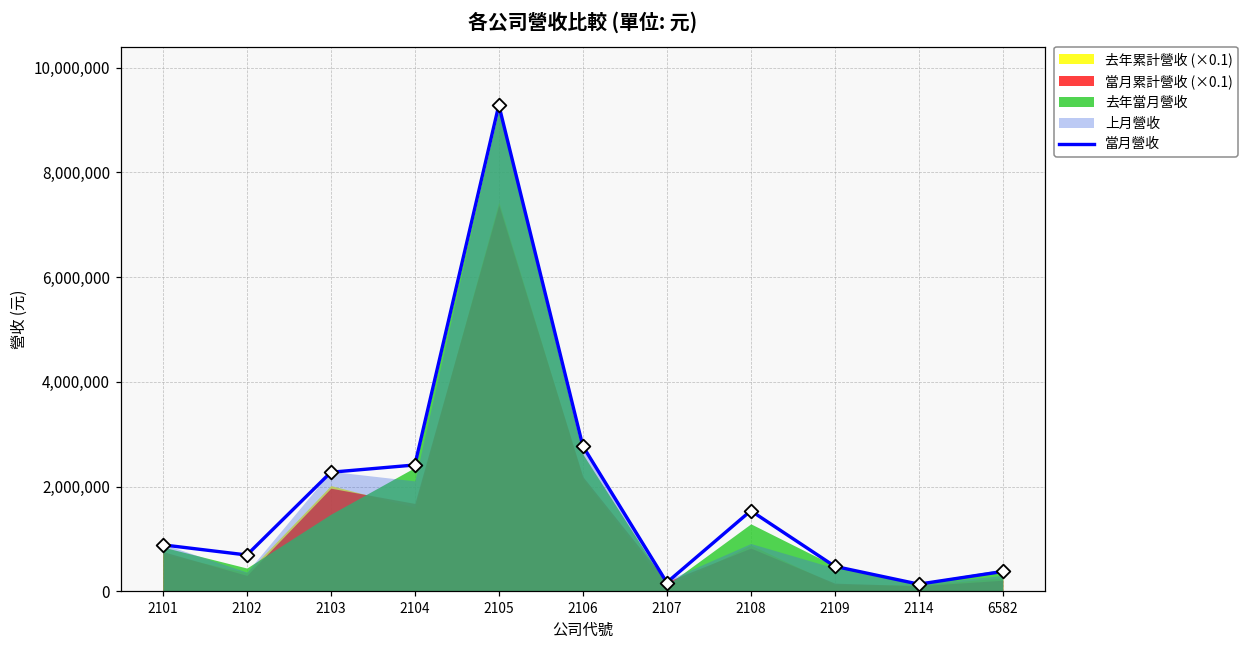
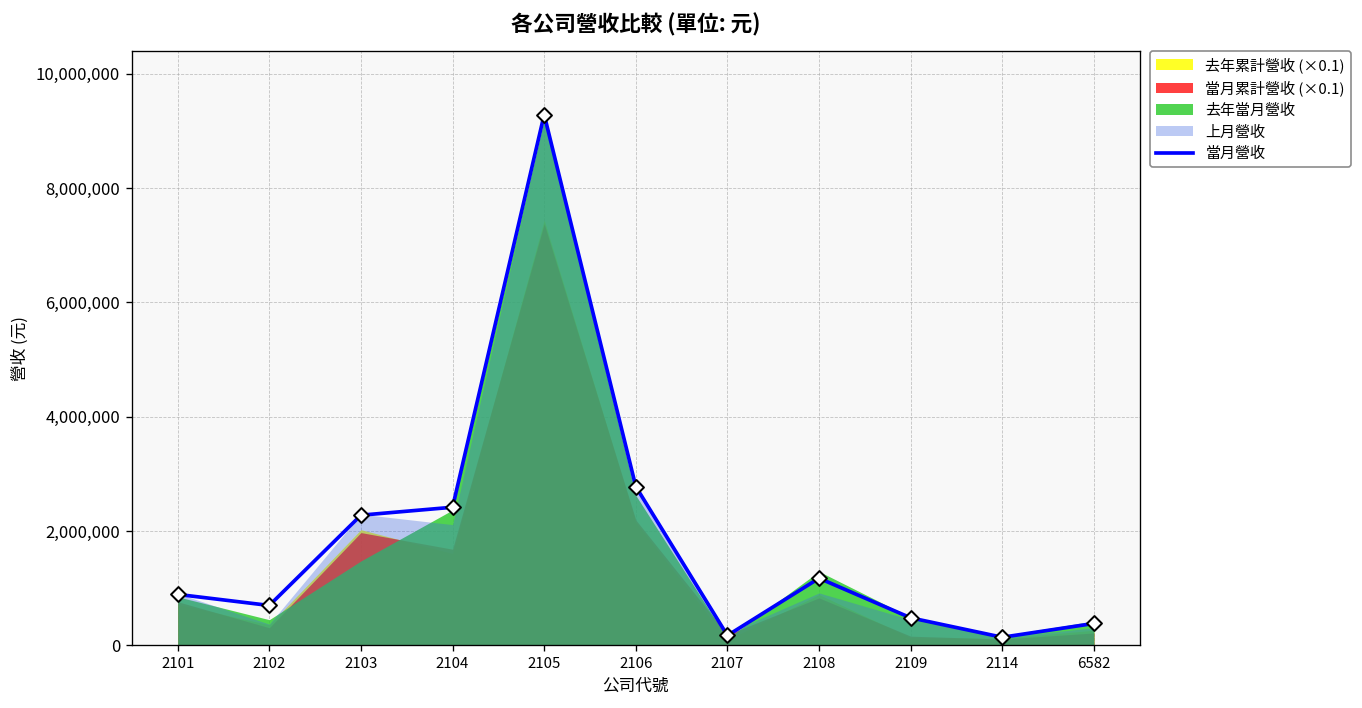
  {
    "當月營收": {
      "2102": "700,000",
      "2105": "9,300,000",
-     "2108": "1,500,000"
+     "2108": "1,200,000"
    },
    "去年累計營收 (×0.1)": {
      "2104": "1,600,000",
      "2105": "7,400,000"
    },
    "當月累計營收 (×0.1)": {
      "2104": "1,700,000",
      "2105": "7,400,000",
      "2108": "800,000"
    },
    "去年當月營收": {
      "2102": "400,000",
      "2103": "1,500,000",
      "2106": "2,600,000",
      "2108": "1,300,000"
    },
    "上月營收": {
      "2104": "2,100,000"
    }
  }
